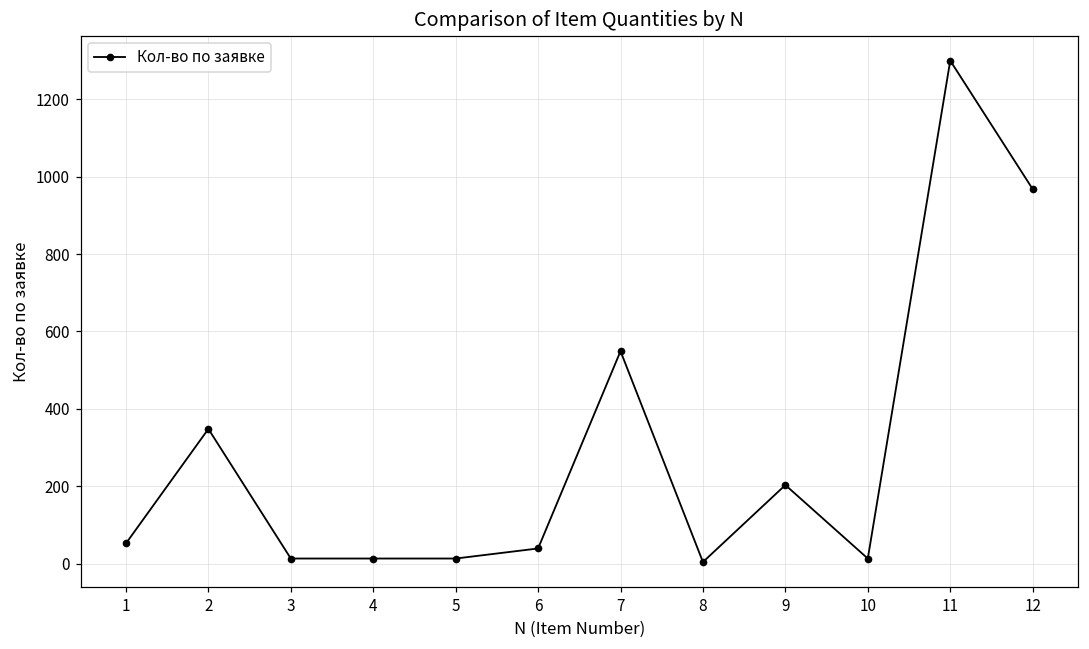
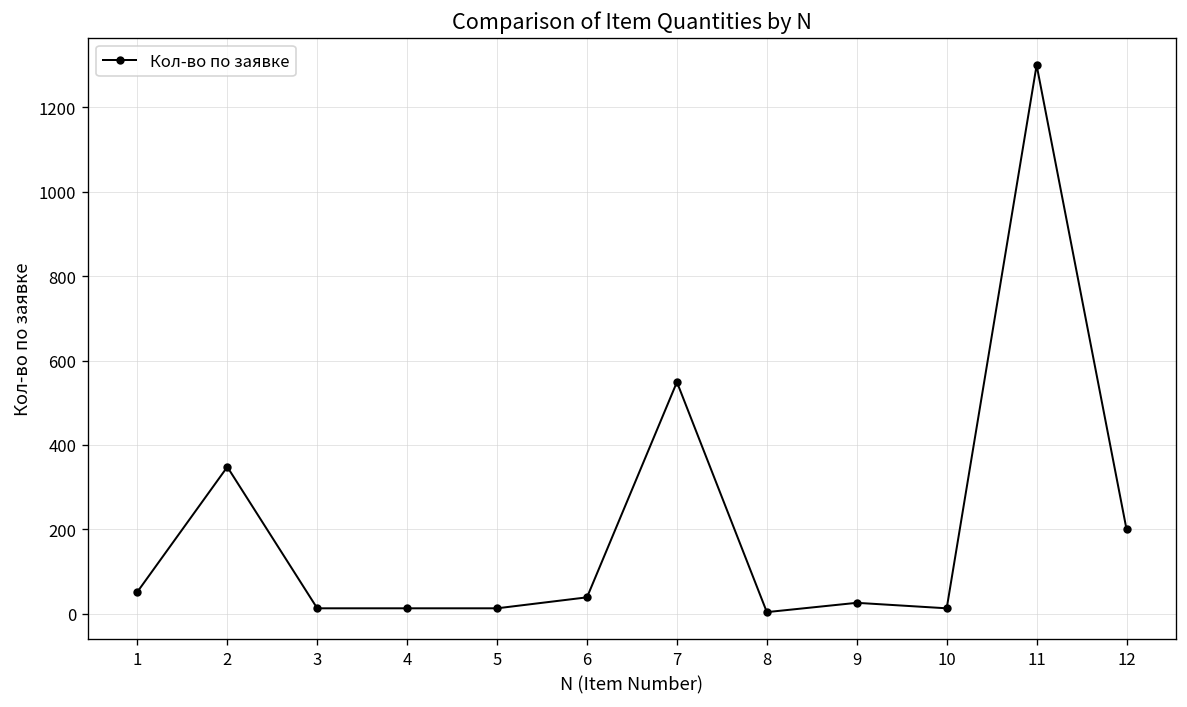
  {
    "1": 50,
    "2": 350,
    "3": 10,
    "4": 10,
    "5": 10,
    "6": 40,
    "7": 550,
    "8": 0,
-   "9": 200,
+   "9": 30,
    "10": 10,
    "11": 1300,
-   "12": 970
+   "12": 200
  }
